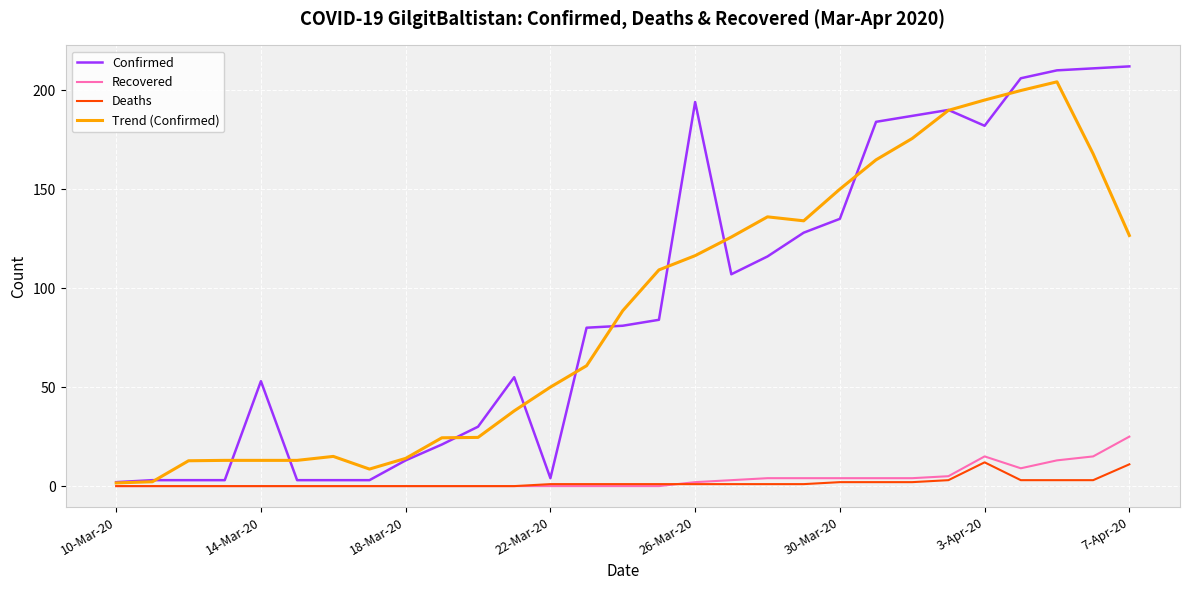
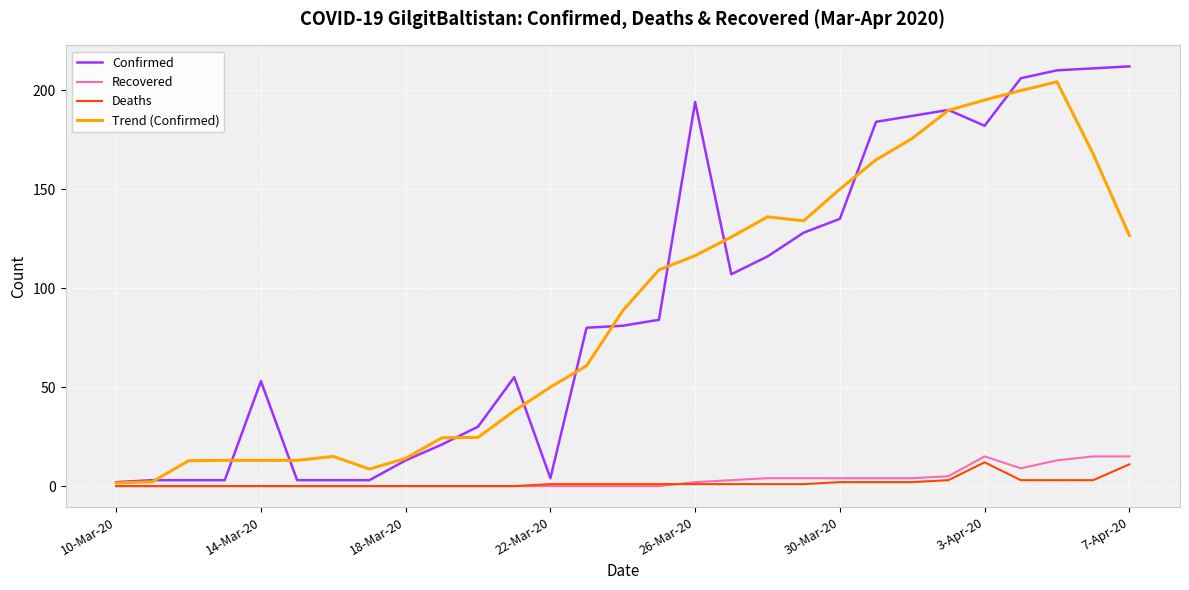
  {
    "Confirmed": {
      "14-Mar-20": 53,
      "22-Mar-20": 4,
      "26-Mar-20": 194,
      "30-Mar-20": 135,
      "3-Apr-20": 182,
      "7-Apr-20": 212
    },
    "Recovered": {
      "30-Mar-20": 4,
      "3-Apr-20": 15,
-     "7-Apr-20": 25
+     "7-Apr-20": 15
    },
    "Deaths": {
      "30-Mar-20": 2,
      "3-Apr-20": 12,
      "7-Apr-20": 11
    },
    "Trend (Confirmed)": {
      "14-Mar-20": 13,
      "22-Mar-20": 50,
      "26-Mar-20": 116,
      "30-Mar-20": 150,
      "3-Apr-20": 195,
      "7-Apr-20": 127
    }
  }
